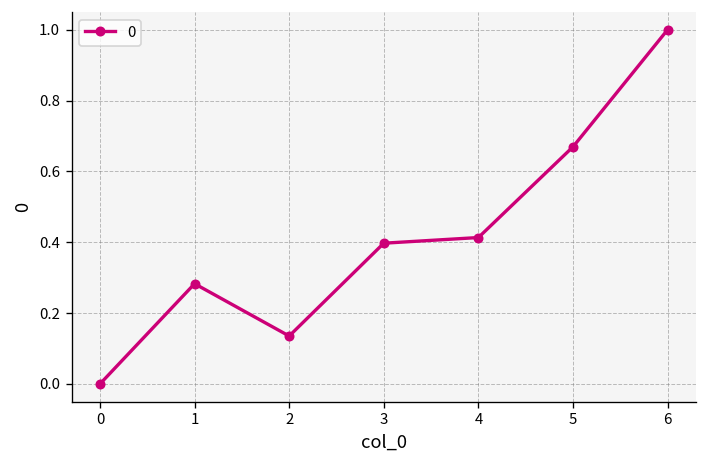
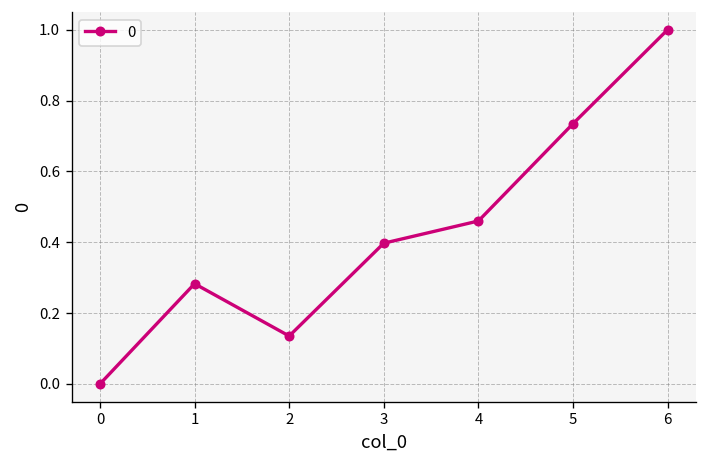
  {
    "0": 0.00,
    "1": 0.28,
    "2": 0.14,
    "3": 0.40,
-   "4": 0.41,
-   "5": 0.67,
+   "4": 0.46,
+   "5": 0.73,
    "6": 1.00
  }
